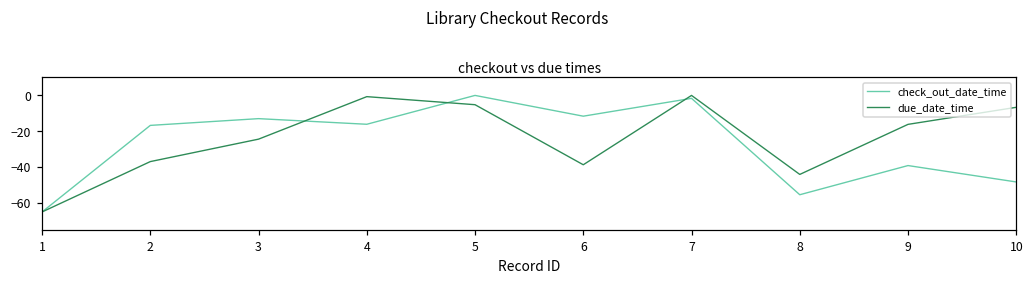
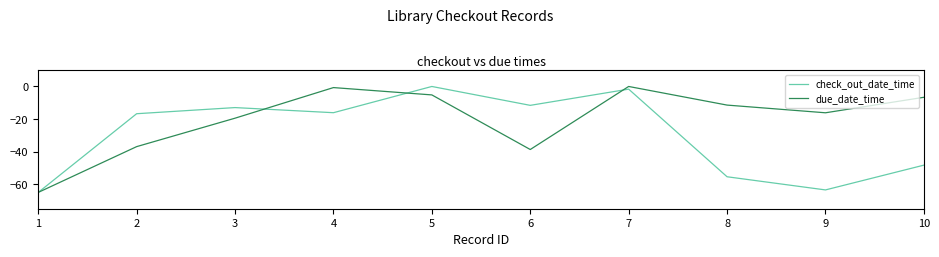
  {
    "check_out_date_time": {
      "2": -17,
      "3": -13,
      "4": -16,
      "5": 0,
      "6": -12,
      "7": -2,
      "8": -55,
-     "9": -39,
+     "9": -63,
      "10": -48
    },
    "due_date_time": {
      "2": -37,
-     "3": -24,
+     "3": -19,
      "4": -1,
      "5": -5,
      "6": -39,
      "7": 0,
-     "8": -44,
+     "8": -11,
      "9": -16,
      "10": -7
    }
  }
